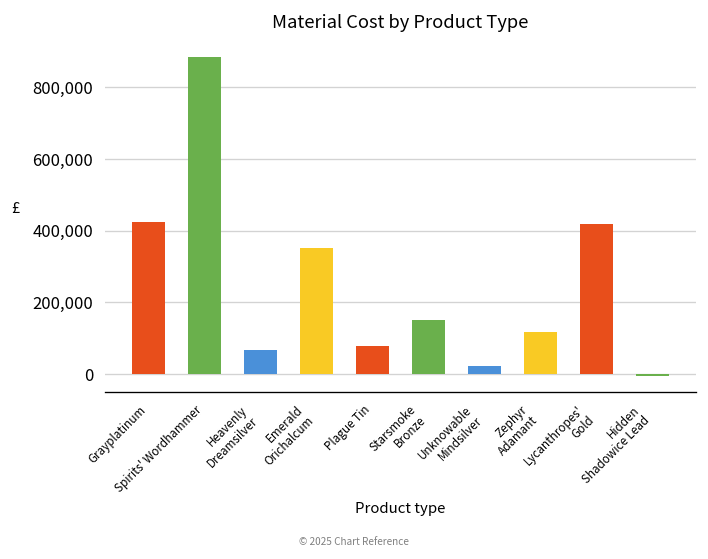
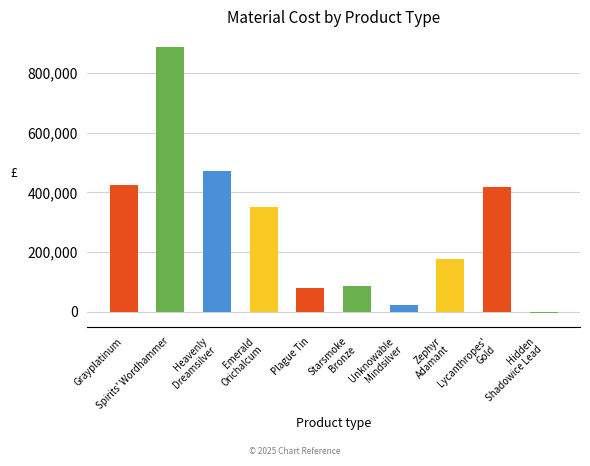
  {
    "Grayplatinum": "430,000",
    "Spirits' Wordhammer": "880,000",
-   "Heavenly Dreamsilver": "70,000",
+   "Heavenly Dreamsilver": "470,000",
    "Emerald Orichalcum": "350,000",
    "Plague Tin": "80,000",
-   "Starsmoke Bronze": "150,000",
+   "Starsmoke Bronze": "90,000",
    "Unknowable Mindsilver": "20,000",
-   "Zephyr Adamant": "120,000",
+   "Zephyr Adamant": "180,000",
    "Lycanthropes' Gold": "420,000"
  }
